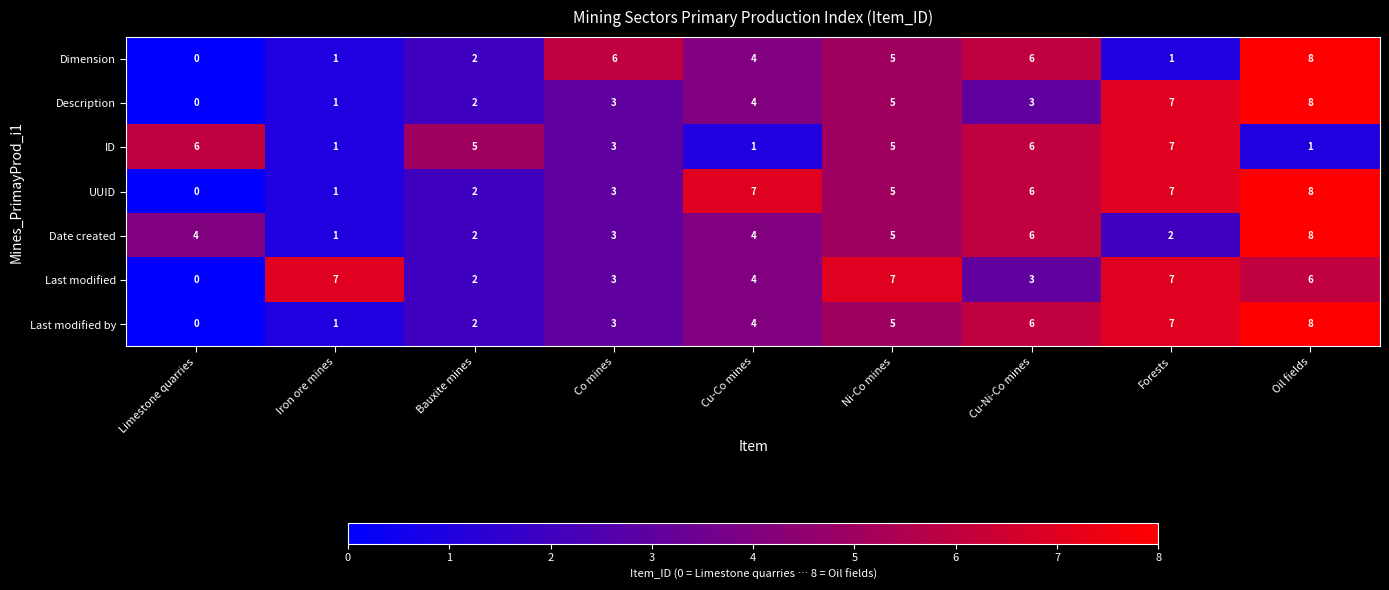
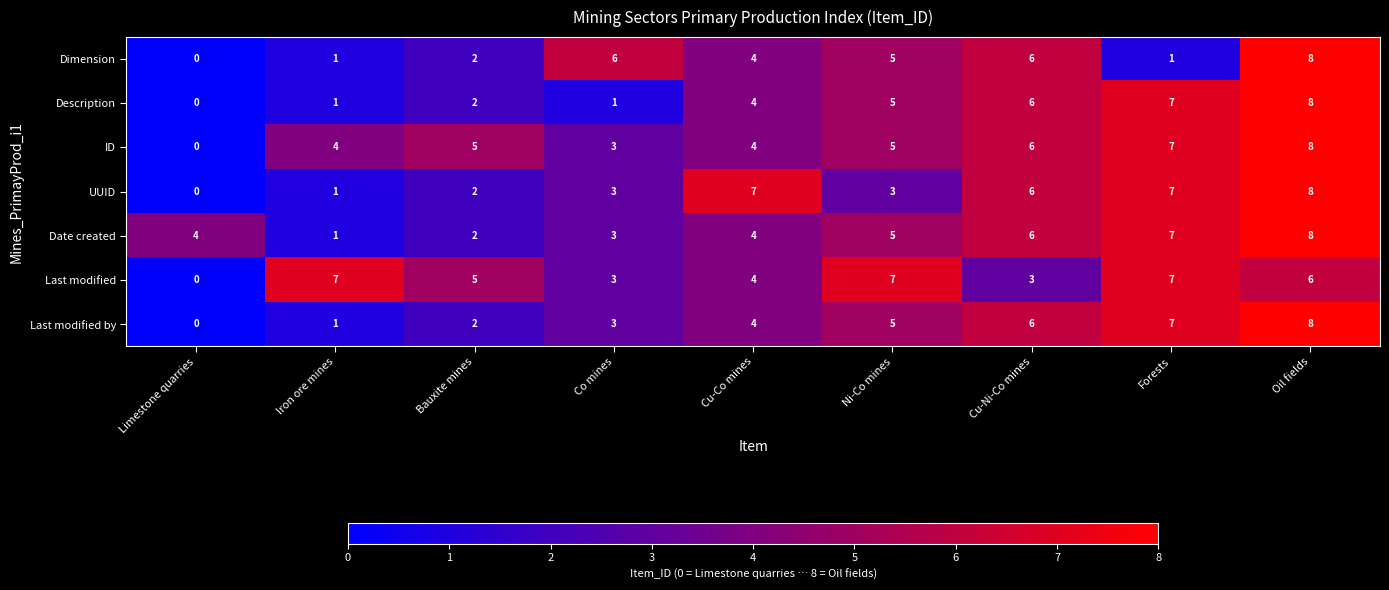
  {
    "Dimension": {
      "Limestone quarries": 0,
      "Iron ore mines": 1,
      "Bauxite mines": 2,
      "Co mines": 6,
      "Cu-Co mines": 4,
      "Ni-Co mines": 5,
      "Cu-Ni-Co mines": 6,
      "Forests": 1,
      "Oil fields": 8
    },
    "Description": {
      "Limestone quarries": 0,
      "Iron ore mines": 1,
      "Bauxite mines": 2,
-     "Co mines": 3,
+     "Co mines": 1,
      "Cu-Co mines": 4,
      "Ni-Co mines": 5,
-     "Cu-Ni-Co mines": 3,
+     "Cu-Ni-Co mines": 6,
      "Forests": 7,
      "Oil fields": 8
    },
    "ID": {
-     "Limestone quarries": 6,
-     "Iron ore mines": 1,
+     "Limestone quarries": 0,
+     "Iron ore mines": 4,
      "Bauxite mines": 5,
      "Co mines": 3,
-     "Cu-Co mines": 1,
+     "Cu-Co mines": 4,
      "Ni-Co mines": 5,
      "Cu-Ni-Co mines": 6,
      "Forests": 7,
-     "Oil fields": 1
+     "Oil fields": 8
    },
    "UUID": {
      "Limestone quarries": 0,
      "Iron ore mines": 1,
      "Bauxite mines": 2,
      "Co mines": 3,
      "Cu-Co mines": 7,
-     "Ni-Co mines": 5,
+     "Ni-Co mines": 3,
      "Cu-Ni-Co mines": 6,
      "Forests": 7,
      "Oil fields": 8
    },
    "Date created": {
      "Limestone quarries": 4,
      "Iron ore mines": 1,
      "Bauxite mines": 2,
      "Co mines": 3,
      "Cu-Co mines": 4,
      "Ni-Co mines": 5,
      "Cu-Ni-Co mines": 6,
-     "Forests": 2,
+     "Forests": 7,
      "Oil fields": 8
    },
    "Last modified": {
      "Limestone quarries": 0,
      "Iron ore mines": 7,
-     "Bauxite mines": 2,
+     "Bauxite mines": 5,
      "Co mines": 3,
      "Cu-Co mines": 4,
      "Ni-Co mines": 7,
      "Cu-Ni-Co mines": 3,
      "Forests": 7,
      "Oil fields": 6
    },
    "Last modified by": {
      "Limestone quarries": 0,
      "Iron ore mines": 1,
      "Bauxite mines": 2,
      "Co mines": 3,
      "Cu-Co mines": 4,
      "Ni-Co mines": 5,
      "Cu-Ni-Co mines": 6,
      "Forests": 7,
      "Oil fields": 8
    }
  }
